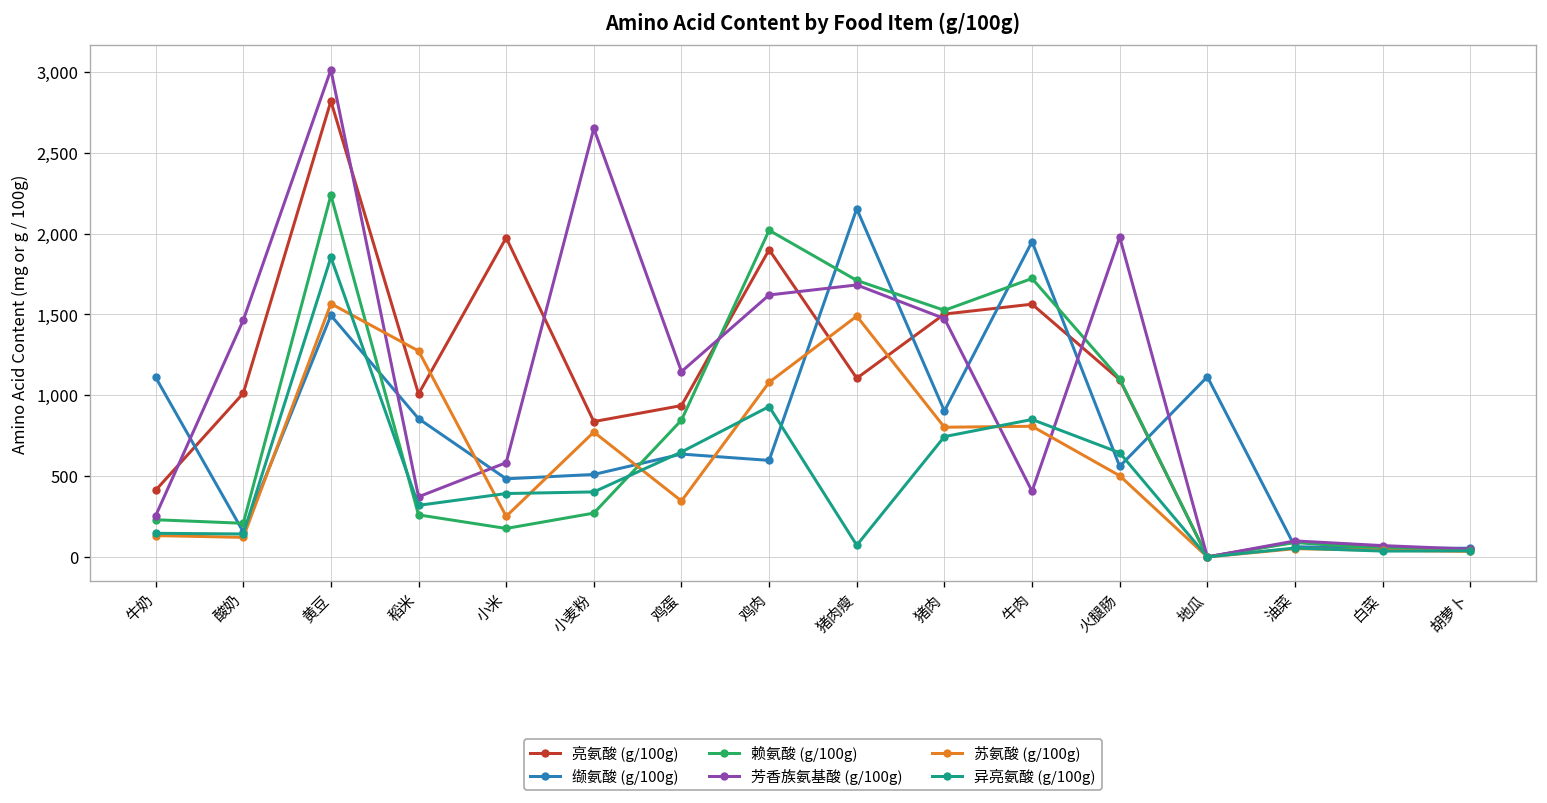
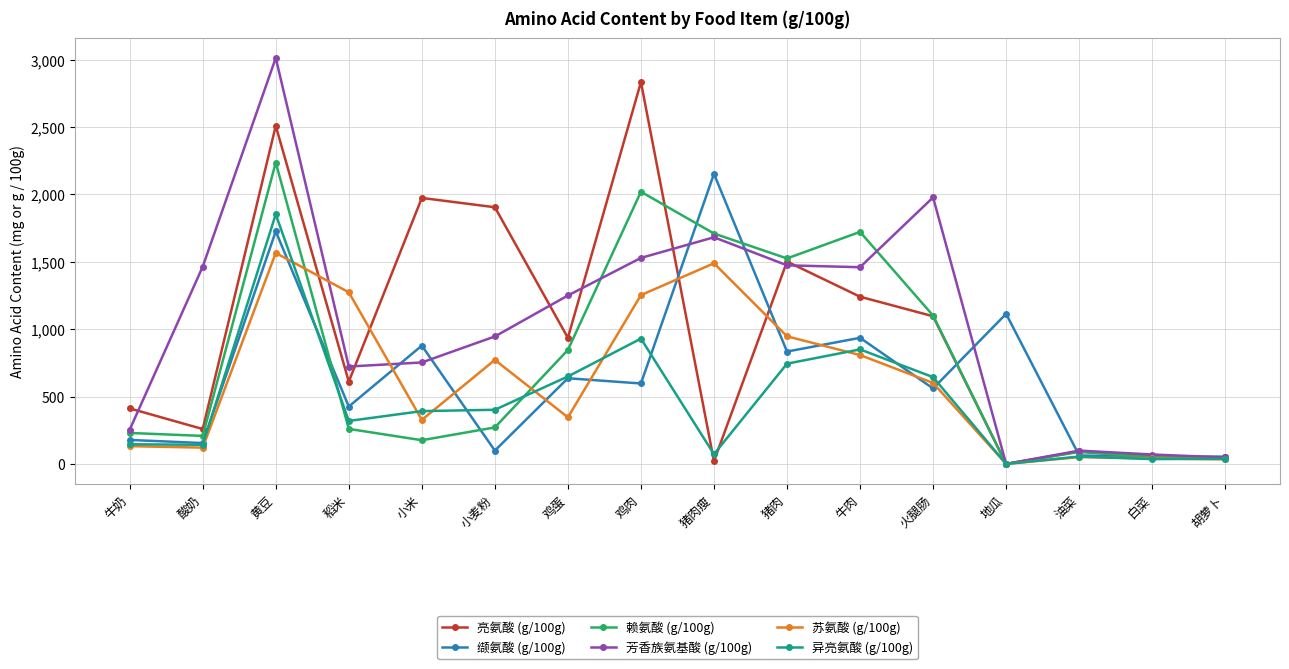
  {
    "亮氨酸 (g/100g)": {
      "牛奶": "410",
-     "酸奶": "1,010",
-     "黄豆": "2,820",
-     "稻米": "1,010",
+     "酸奶": "260",
+     "黄豆": "2,510",
+     "稻米": "610",
      "小米": "1,970",
-     "小麦粉": "840",
+     "小麦粉": "1,910",
      "鸡蛋": "940",
-     "鸡肉": "1,900",
-     "猪肉瘦": "1,100",
+     "鸡肉": "2,830",
+     "猪肉瘦": "20",
      "猪肉": "1,500",
-     "牛肉": "1,560"
+     "牛肉": "1,240"
    },
    "缬氨酸 (g/100g)": {
-     "牛奶": "1,110",
-     "黄豆": "1,490",
-     "稻米": "860",
-     "小米": "480",
-     "小麦粉": "510",
+     "牛奶": "180",
+     "黄豆": "1,730",
+     "稻米": "430",
+     "小米": "880",
+     "小麦粉": "100",
      "鸡肉": "600",
      "猪肉瘦": "2,150",
-     "猪肉": "900",
-     "牛肉": "1,950",
+     "猪肉": "830",
+     "牛肉": "940",
      "火腿肠": "560",
      "地瓜": "1,110"
    },
    "芳香族氨基酸 (g/100g)": {
      "牛奶": "250",
      "酸奶": "1,460",
      "黄豆": "3,010",
-     "稻米": "370",
-     "小米": "580",
-     "小麦粉": "2,650",
-     "鸡蛋": "1,150",
-     "鸡肉": "1,620",
+     "稻米": "720",
+     "小米": "750",
+     "小麦粉": "950",
+     "鸡蛋": "1,250",
+     "鸡肉": "1,530",
      "猪肉瘦": "1,680",
      "猪肉": "1,470",
-     "牛肉": "410",
+     "牛肉": "1,460",
      "火腿肠": "1,980"
    },
    "苏氨酸 (g/100g)": {
      "酸奶": "120",
      "黄豆": "1,570",
      "稻米": "1,270",
-     "小米": "250",
+     "小米": "330",
      "小麦粉": "770",
      "鸡蛋": "350",
-     "鸡肉": "1,080",
+     "鸡肉": "1,250",
      "猪肉瘦": "1,490",
-     "猪肉": "800",
+     "猪肉": "950",
      "牛肉": "810",
-     "火腿肠": "500"
+     "火腿肠": "600"
    }
  }
